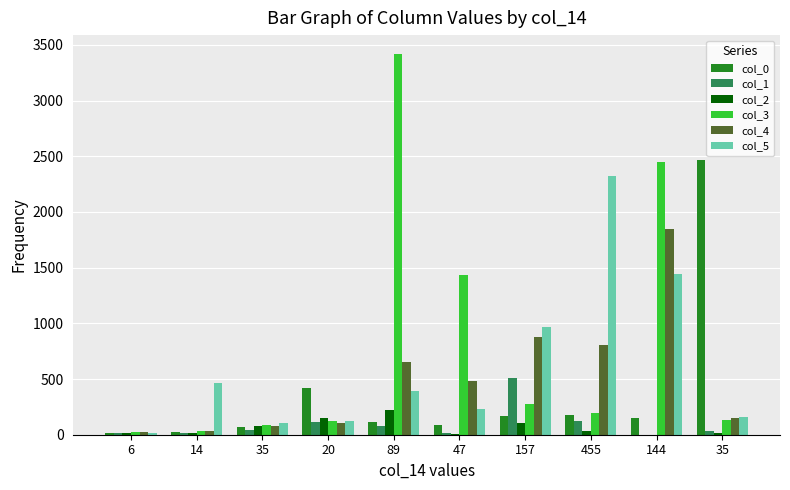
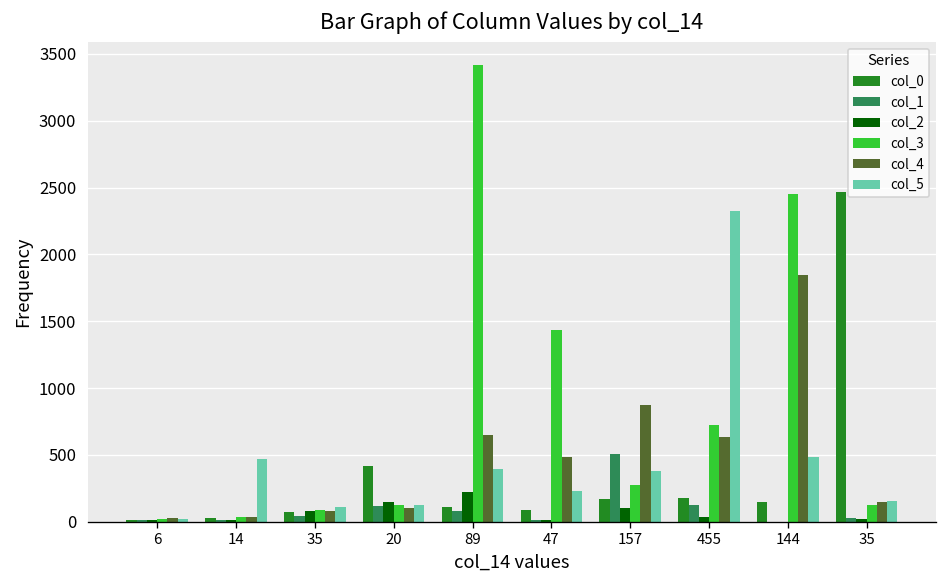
  {
    "col_2": {
      "20": 150,
      "89": 220,
      "157": 100,
      "455": 40,
      "144": 0
    },
    "col_3": {
      "14": 30,
      "20": 130,
      "89": 3420,
      "47": 1430,
      "157": 280,
-     "455": 200,
+     "455": 730,
      "144": 2450
    },
    "col_4": {
      "6": 30,
      "14": 30,
      "20": 100,
      "89": 650,
      "47": 490,
      "157": 870,
-     "455": 810,
+     "455": 630,
      "144": 1850
    },
    "col_5": {
      "14": 470,
      "20": 120,
      "89": 400,
      "47": 230,
-     "157": 970,
+     "157": 380,
      "455": 2320,
-     "144": 1440
+     "144": 490
    }
  }
